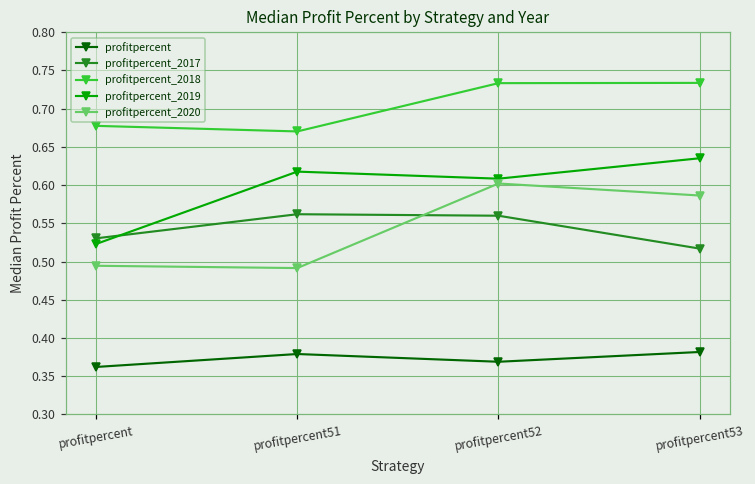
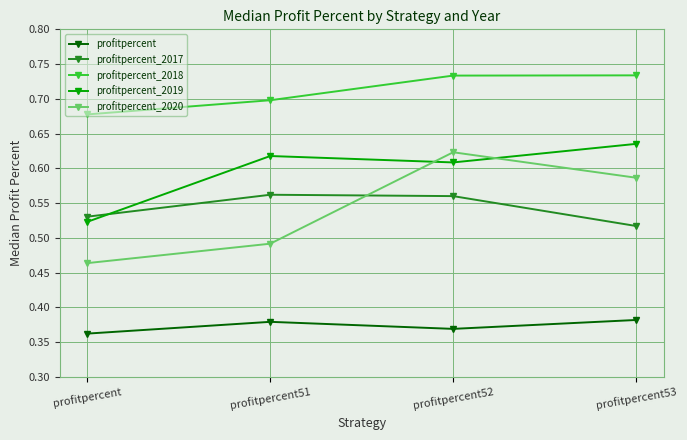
  {
    "profitpercent": {
      "profitpercent": 0.36,
      "profitpercent51": 0.38,
      "profitpercent52": 0.37,
      "profitpercent53": 0.38
    },
    "profitpercent_2018": {
-     "profitpercent51": 0.67,
+     "profitpercent51": 0.70,
      "profitpercent52": 0.73,
      "profitpercent53": 0.73
    },
    "profitpercent_2020": {
-     "profitpercent": 0.49,
+     "profitpercent": 0.46,
      "profitpercent51": 0.49,
-     "profitpercent52": 0.60,
+     "profitpercent52": 0.62,
      "profitpercent53": 0.59
    }
  }
